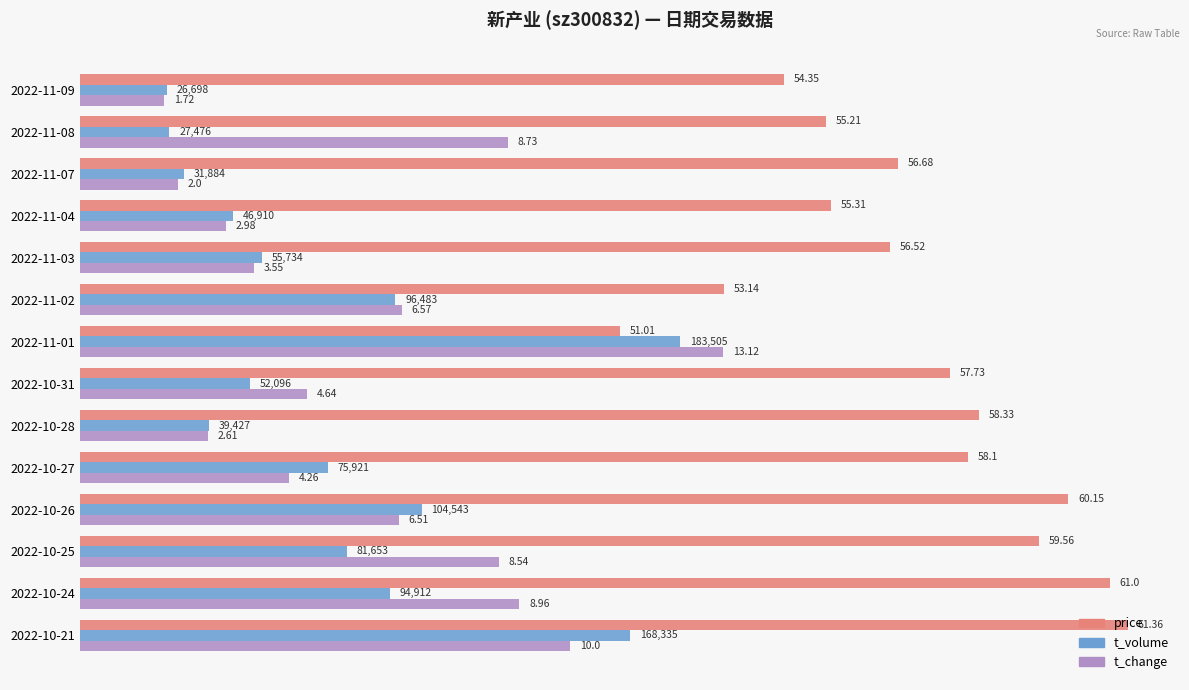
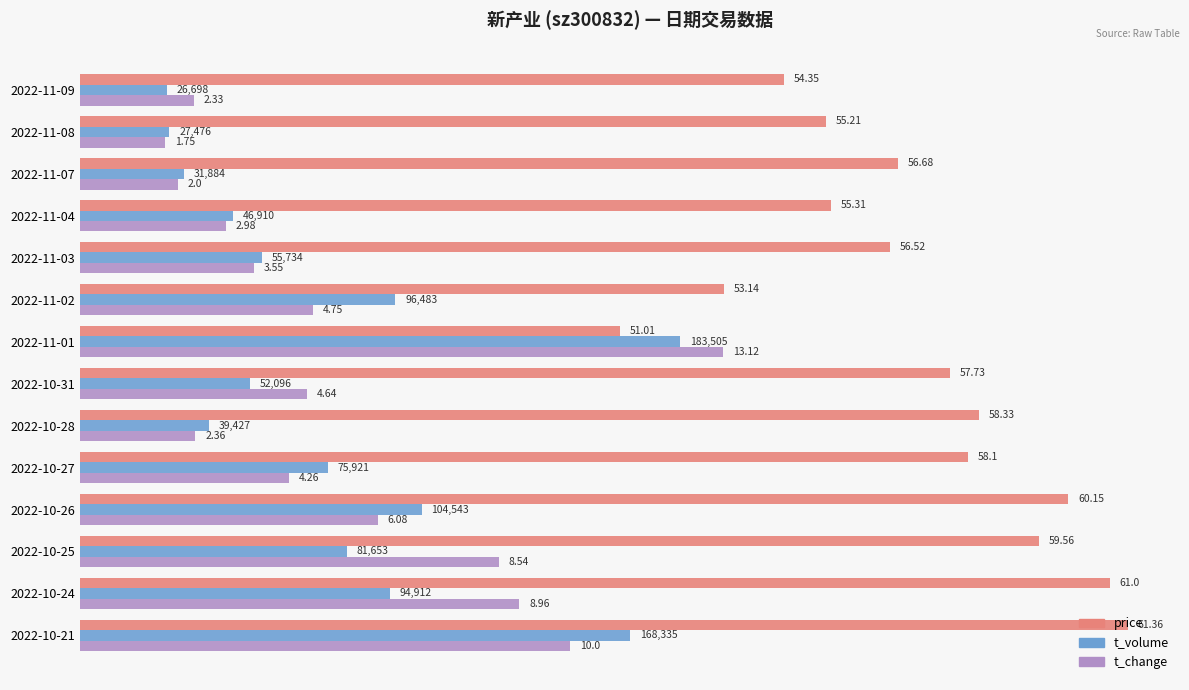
  {
    "t_change": {
-     "2022-11-09": 1.72,
-     "2022-11-08": 8.73,
+     "2022-11-09": 2.33,
+     "2022-11-08": 1.75,
      "2022-11-07": 2.0,
      "2022-11-04": 2.98,
      "2022-11-03": 3.55,
-     "2022-11-02": 6.57,
+     "2022-11-02": 4.75,
      "2022-11-01": 13.12,
      "2022-10-31": 4.64,
-     "2022-10-28": 2.61,
+     "2022-10-28": 2.36,
      "2022-10-27": 4.26,
-     "2022-10-26": 6.51,
+     "2022-10-26": 6.08,
      "2022-10-25": 8.54,
      "2022-10-24": 8.96,
      "2022-10-21": 10.0
    }
  }
